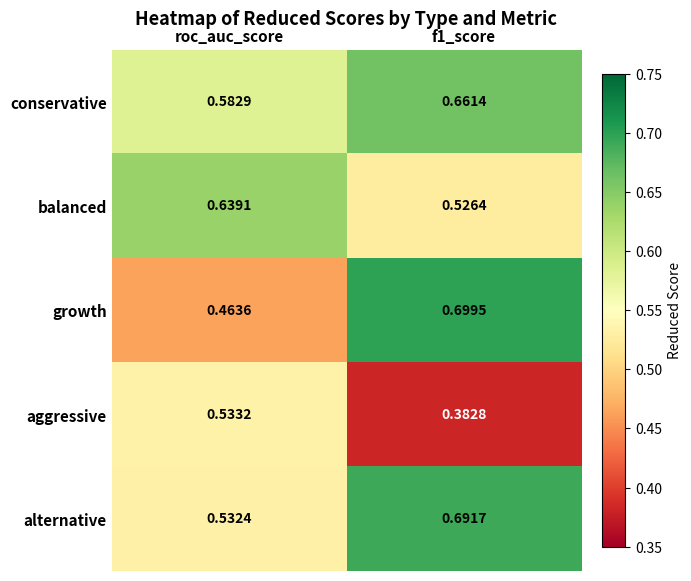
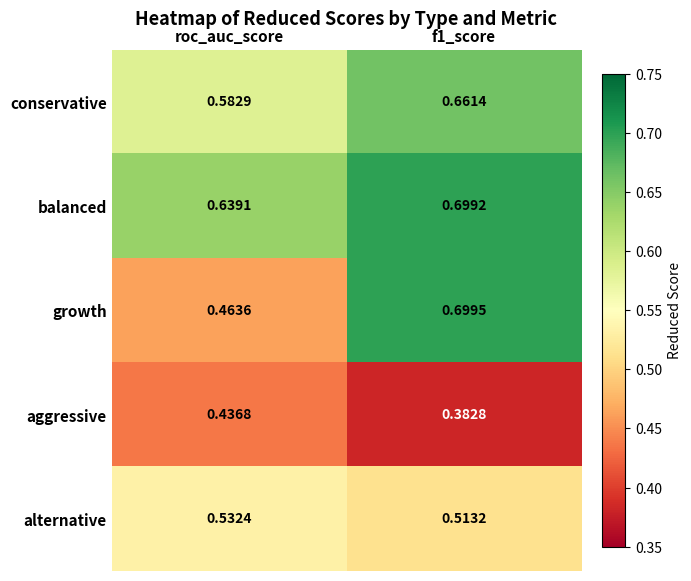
  {
    "conservative": {
      "roc_auc_score": 0.5829,
      "f1_score": 0.6614
    },
    "balanced": {
      "roc_auc_score": 0.6391,
-     "f1_score": 0.5264
+     "f1_score": 0.6992
    },
    "growth": {
      "roc_auc_score": 0.4636,
      "f1_score": 0.6995
    },
    "aggressive": {
-     "roc_auc_score": 0.5332,
+     "roc_auc_score": 0.4368,
      "f1_score": 0.3828
    },
    "alternative": {
      "roc_auc_score": 0.5324,
-     "f1_score": 0.6917
+     "f1_score": 0.5132
    }
  }
